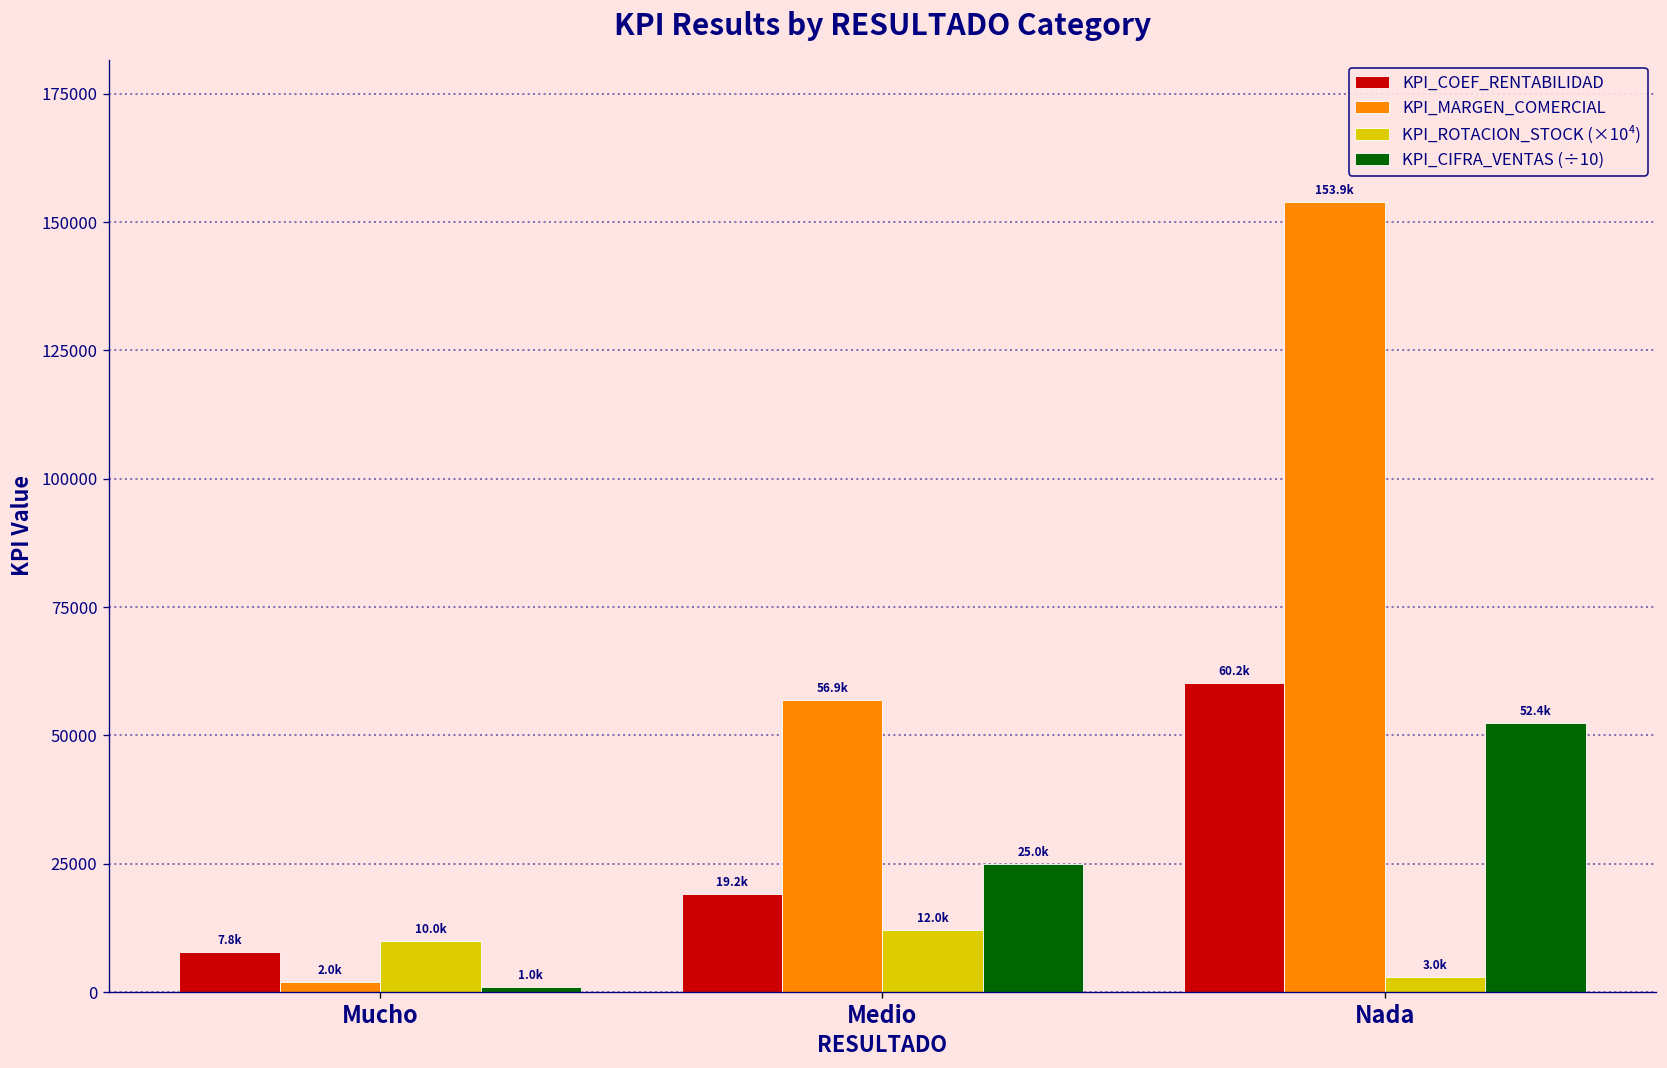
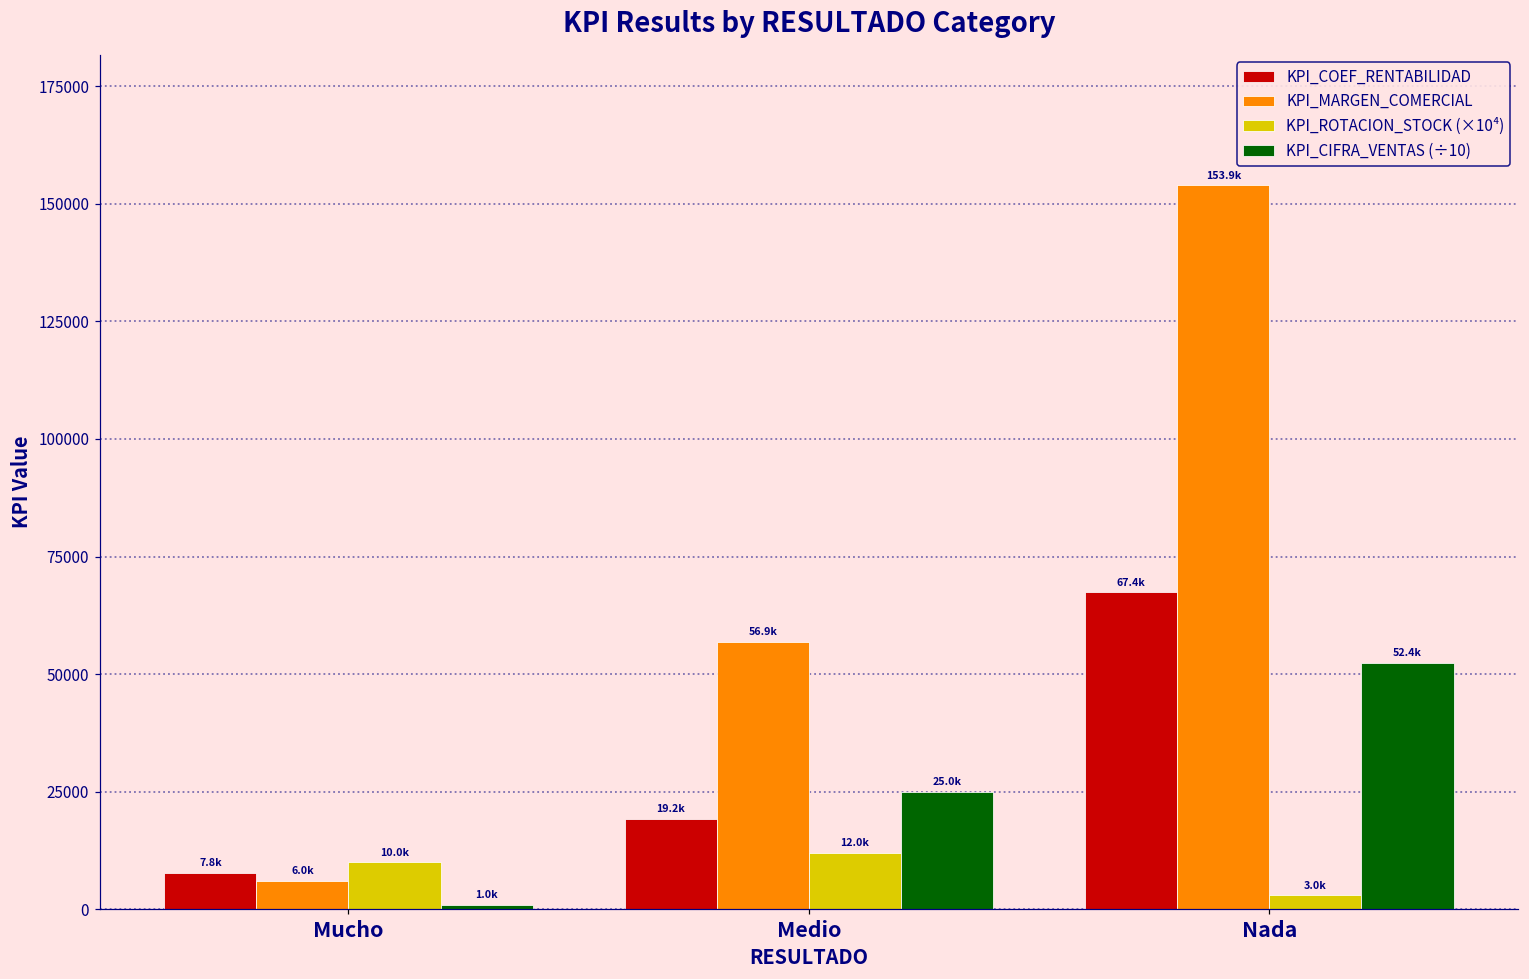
  {
    "KPI_COEF_RENTABILIDAD": {
      "Mucho": "7.8k",
      "Medio": "19.2k",
-     "Nada": "60.2k"
+     "Nada": "67.4k"
    },
    "KPI_MARGEN_COMERCIAL": {
-     "Mucho": "2.0k",
+     "Mucho": "6.0k",
      "Medio": "56.9k",
      "Nada": "153.9k"
    },
    "KPI_ROTACION_STOCK (×10⁴)": {
      "Mucho": "10.0k",
      "Medio": "12.0k",
      "Nada": "3.0k"
    },
    "KPI_CIFRA_VENTAS (÷10)": {
      "Mucho": "1.0k",
      "Medio": "25.0k",
      "Nada": "52.4k"
    }
  }
